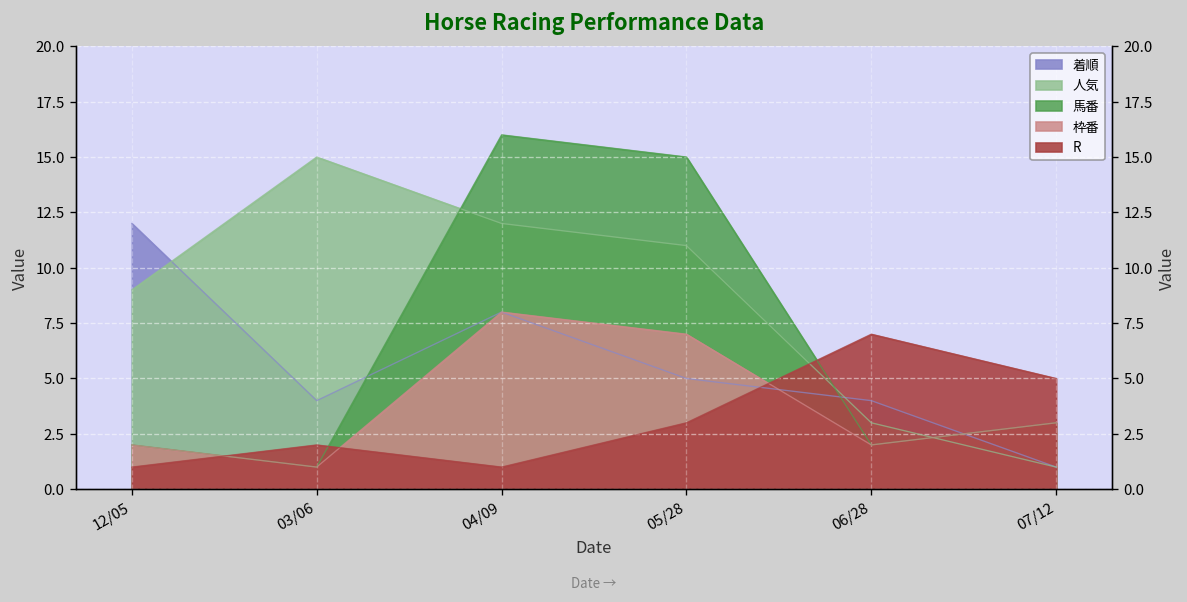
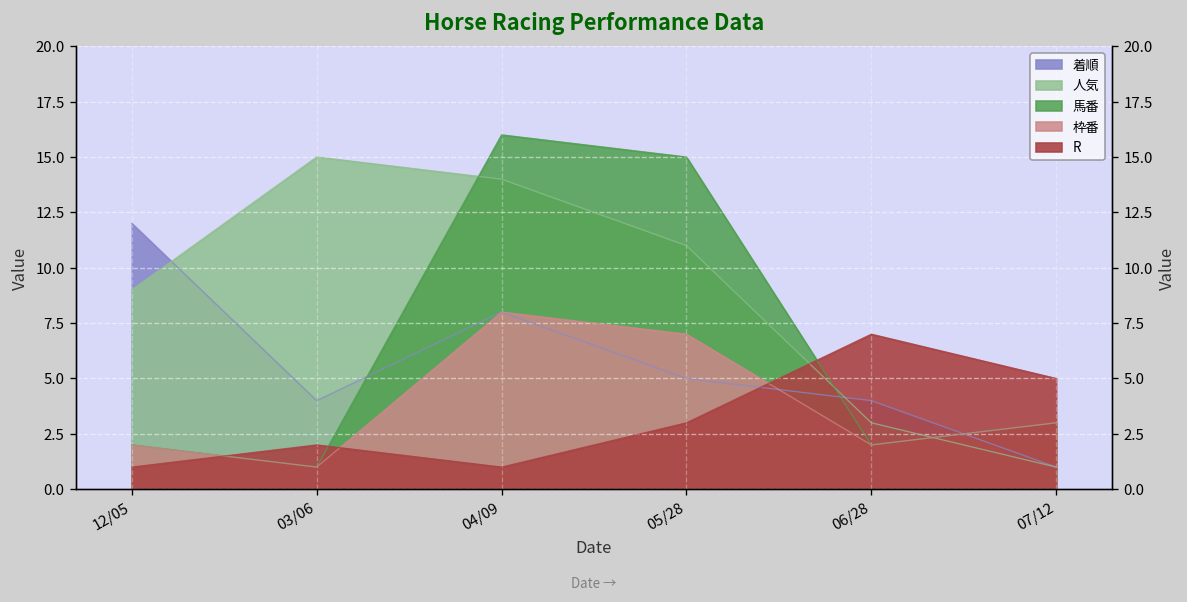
  {
    "着順": {
      "12/05": 12,
      "03/06": 4,
      "05/28": 5,
      "06/28": 4
    },
    "人気": {
      "12/05": 9,
      "03/06": 15,
-     "04/09": 12,
+     "04/09": 14,
      "05/28": 11,
      "06/28": 3
    },
    "馬番": {
      "04/09": 16,
      "05/28": 15
    },
    "枠番": {
      "05/28": 7
    },
    "R": {
      "12/05": 1,
      "03/06": 2,
      "04/09": 1,
      "05/28": 3,
      "06/28": 7,
      "07/12": 5
    }
  }
